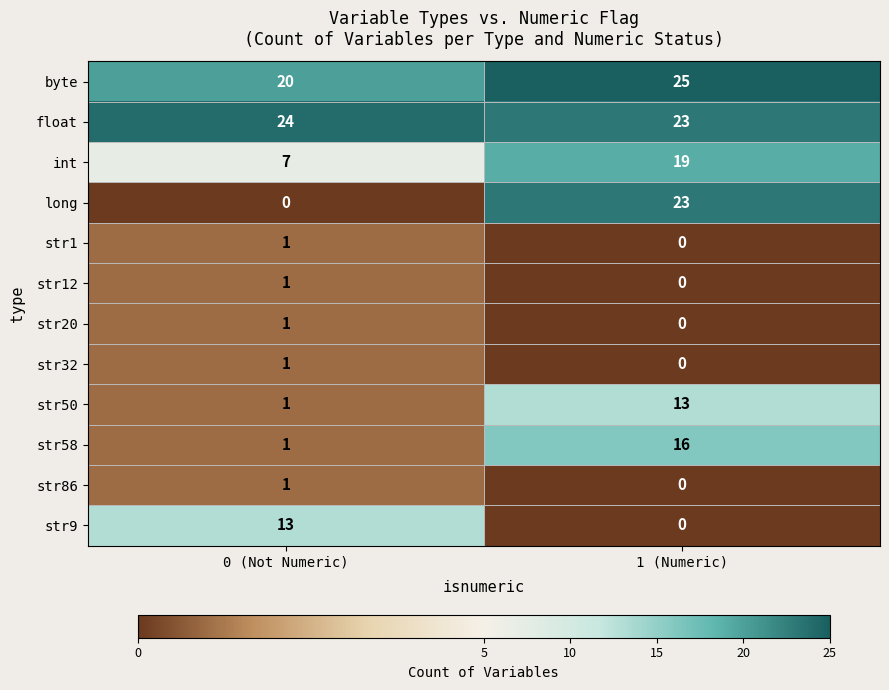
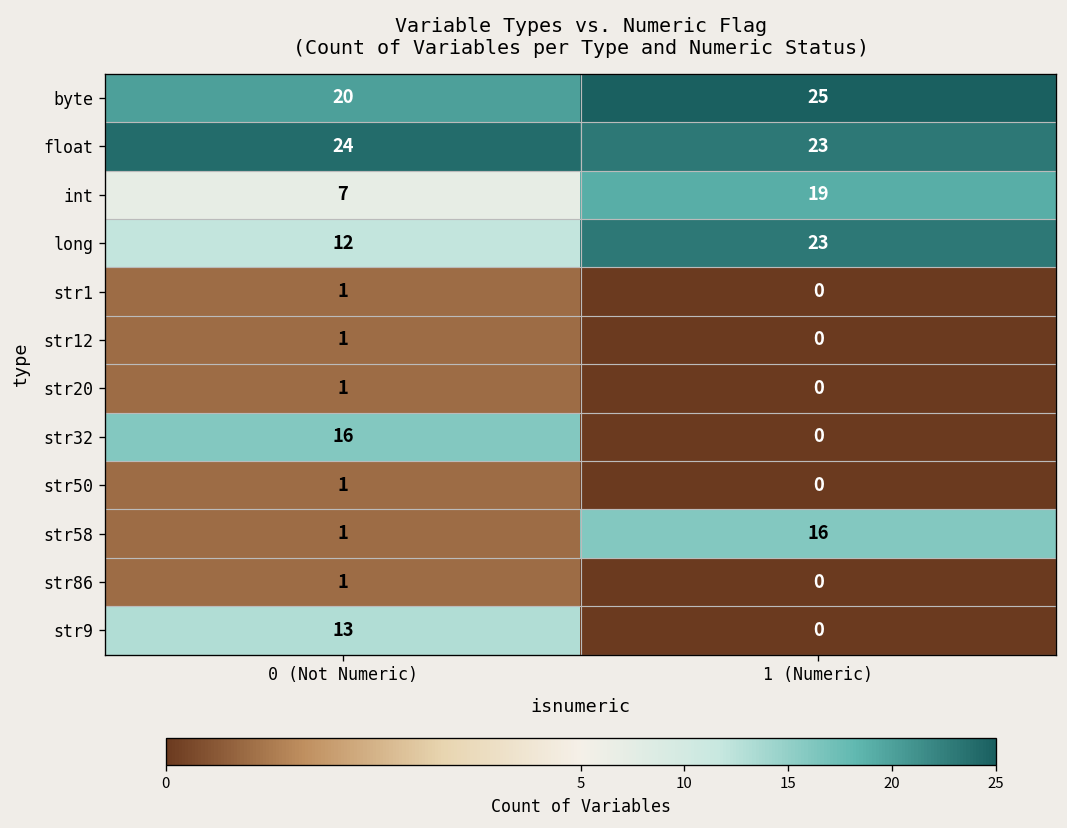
  {
    "byte": {
      "0 (Not Numeric)": 20,
      "1 (Numeric)": 25
    },
    "float": {
      "0 (Not Numeric)": 24,
      "1 (Numeric)": 23
    },
    "int": {
      "0 (Not Numeric)": 7,
      "1 (Numeric)": 19
    },
    "long": {
-     "0 (Not Numeric)": 0,
+     "0 (Not Numeric)": 12,
      "1 (Numeric)": 23
    },
    "str1": {
      "0 (Not Numeric)": 1,
      "1 (Numeric)": 0
    },
    "str12": {
      "0 (Not Numeric)": 1,
      "1 (Numeric)": 0
    },
    "str20": {
      "0 (Not Numeric)": 1,
      "1 (Numeric)": 0
    },
    "str32": {
-     "0 (Not Numeric)": 1,
+     "0 (Not Numeric)": 16,
      "1 (Numeric)": 0
    },
    "str50": {
      "0 (Not Numeric)": 1,
-     "1 (Numeric)": 13
+     "1 (Numeric)": 0
    },
    "str58": {
      "0 (Not Numeric)": 1,
      "1 (Numeric)": 16
    },
    "str86": {
      "0 (Not Numeric)": 1,
      "1 (Numeric)": 0
    },
    "str9": {
      "0 (Not Numeric)": 13,
      "1 (Numeric)": 0
    }
  }
